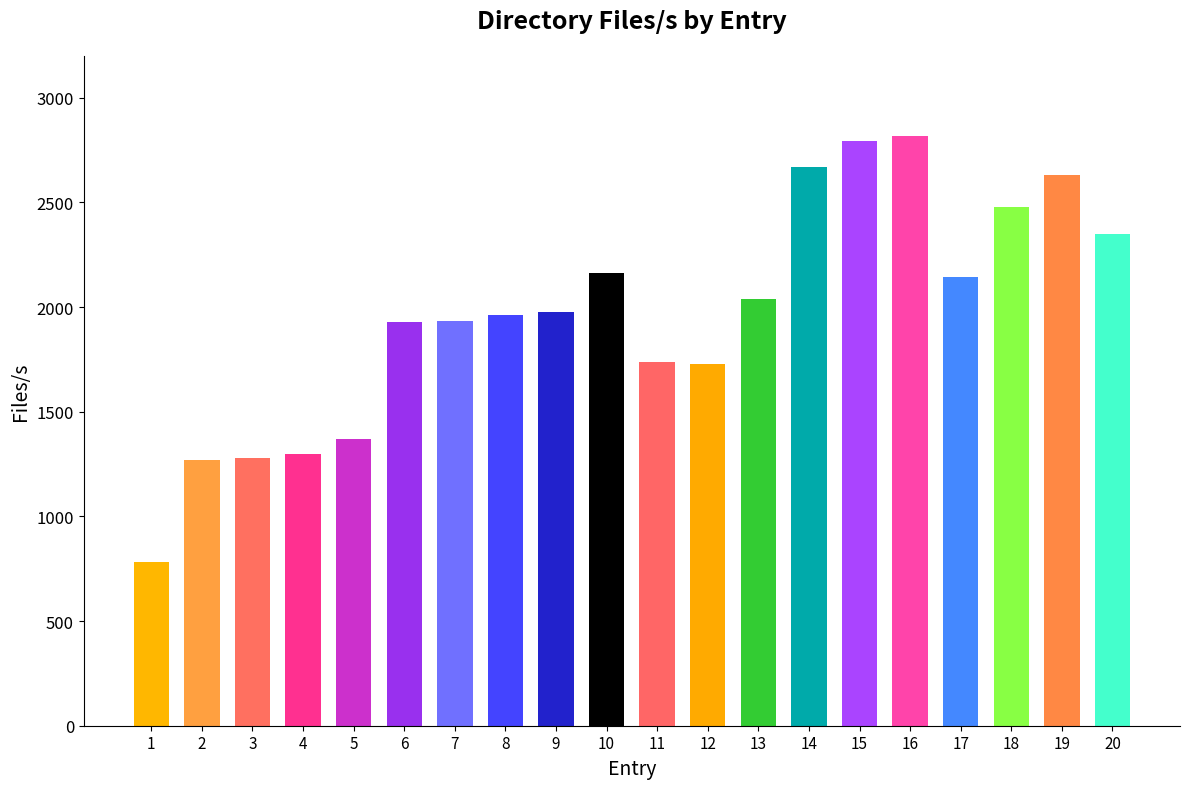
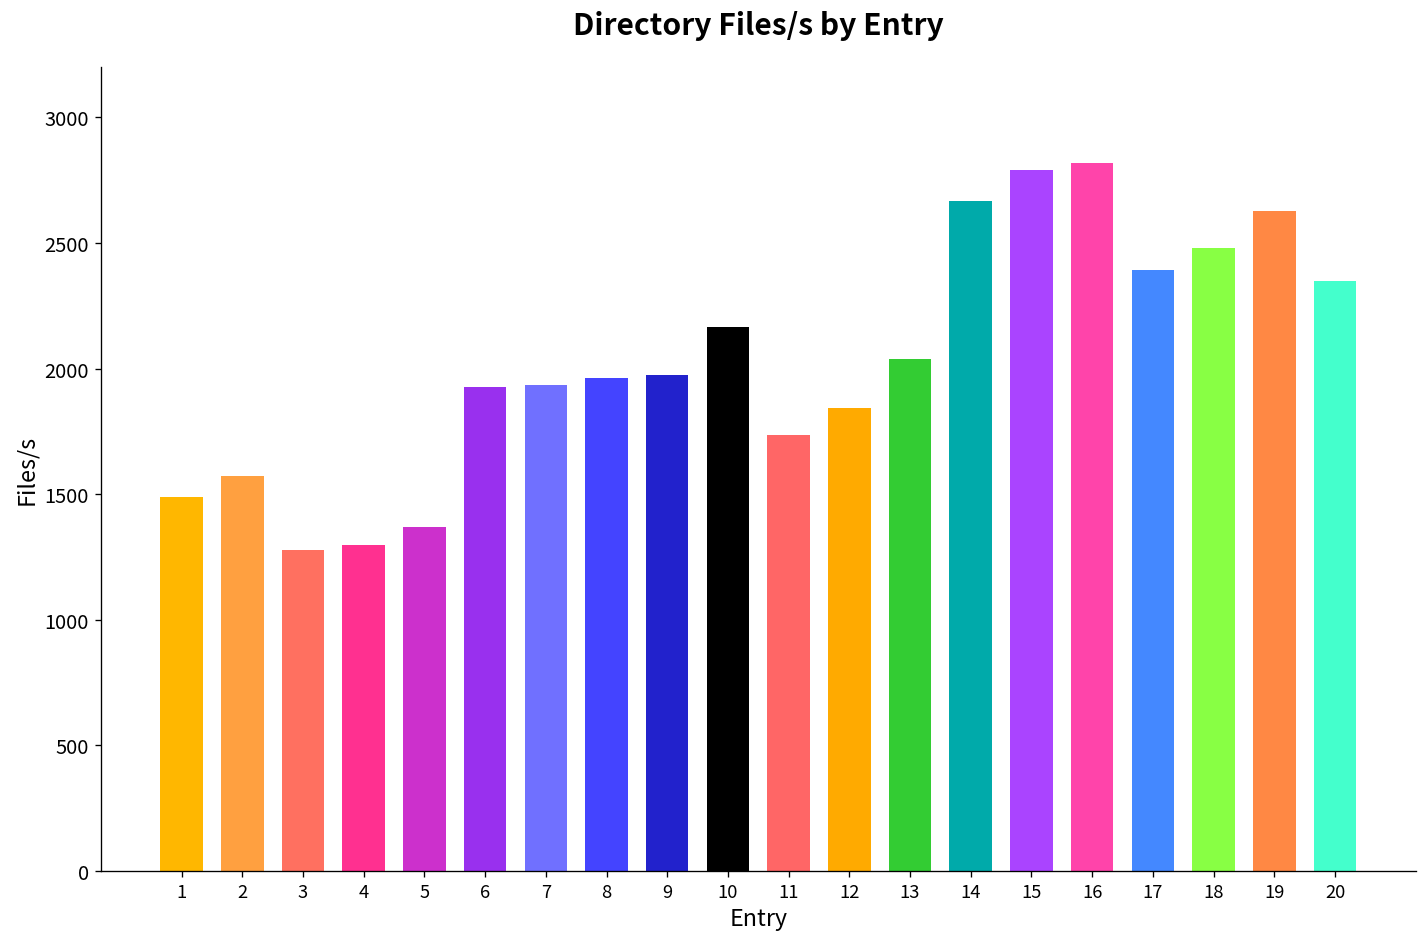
  {
-   "1": 780,
-   "2": 1270,
+   "1": 1490,
+   "2": 1570,
    "3": 1280,
    "4": 1300,
    "5": 1370,
    "6": 1930,
    "7": 1940,
    "8": 1960,
    "9": 1980,
    "10": 2160,
    "11": 1740,
-   "12": 1730,
+   "12": 1840,
    "13": 2040,
    "14": 2670,
    "15": 2790,
    "16": 2820,
-   "17": 2140,
+   "17": 2390,
    "18": 2480,
    "19": 2630,
    "20": 2350
  }
